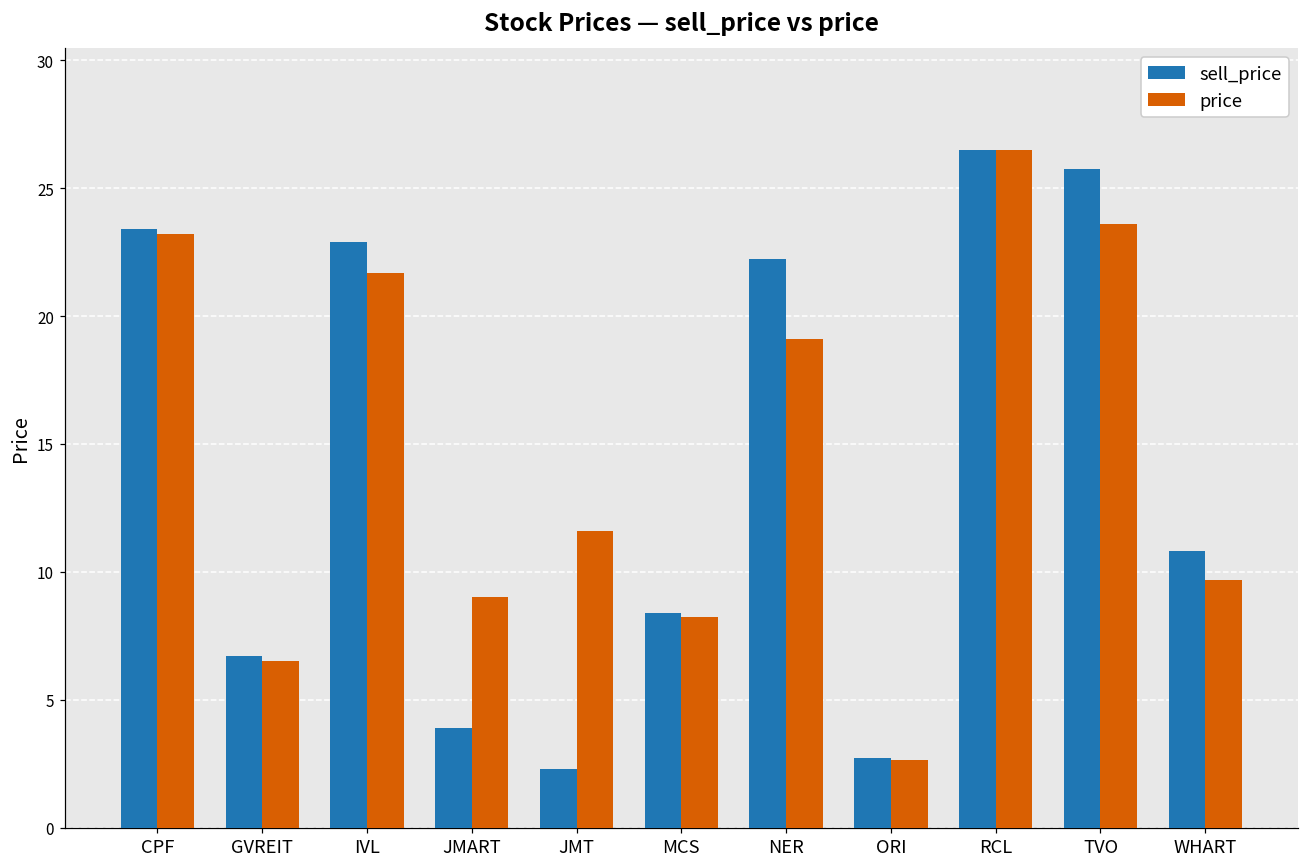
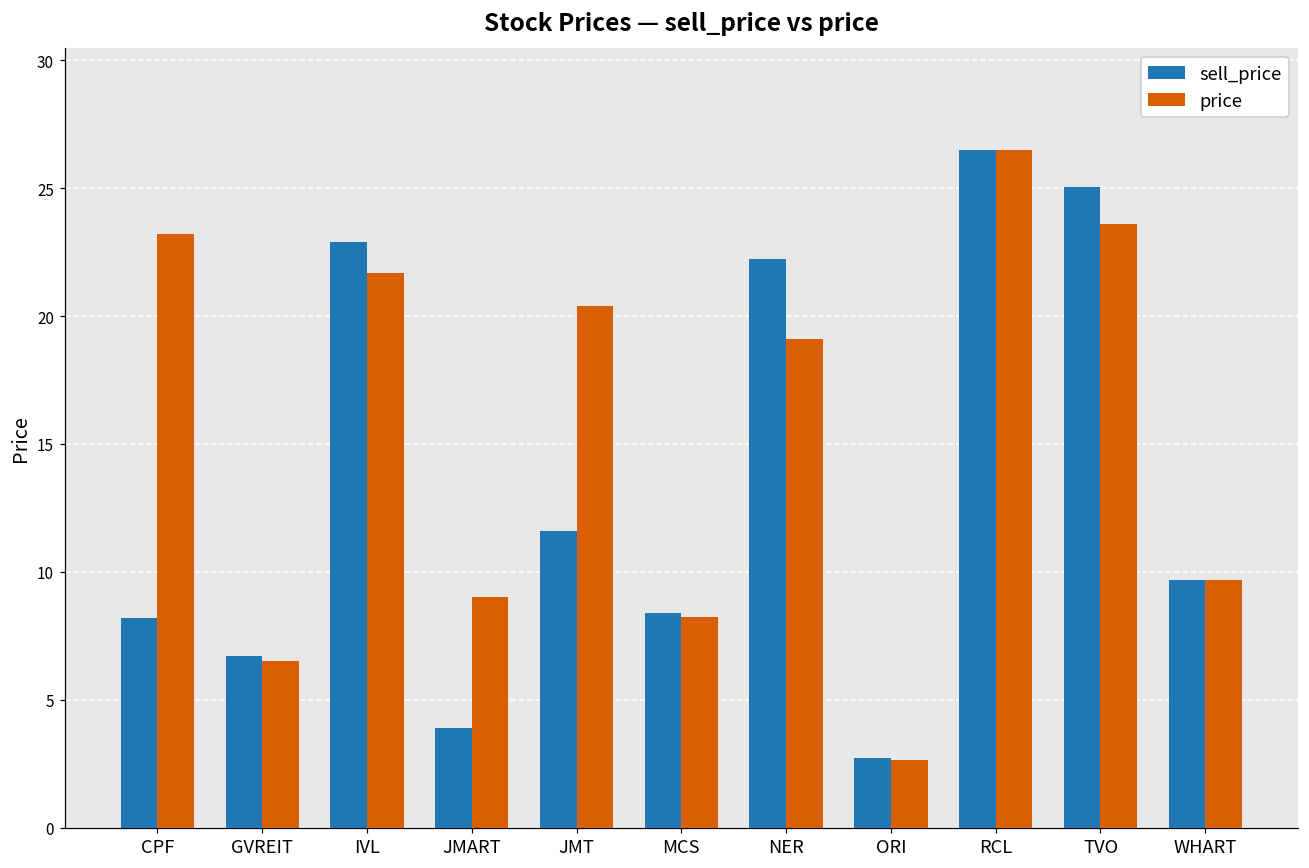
  {
    "sell_price": {
-     "CPF": 23.4,
+     "CPF": 8.2,
      "GVREIT": 6.7,
      "IVL": 22.9,
      "JMART": 3.9,
-     "JMT": 2.3,
+     "JMT": 11.6,
      "MCS": 8.4,
      "NER": 22.2,
      "ORI": 2.7,
      "RCL": 26.5,
-     "TVO": 25.8,
-     "WHART": 10.8
+     "TVO": 25.0,
+     "WHART": 9.7
    },
    "price": {
      "CPF": 23.2,
      "GVREIT": 6.5,
      "IVL": 21.7,
      "JMART": 9.0,
-     "JMT": 11.6,
+     "JMT": 20.4,
      "MCS": 8.3,
      "NER": 19.1,
      "ORI": 2.7,
      "RCL": 26.5,
      "TVO": 23.6,
      "WHART": 9.7
    }
  }
